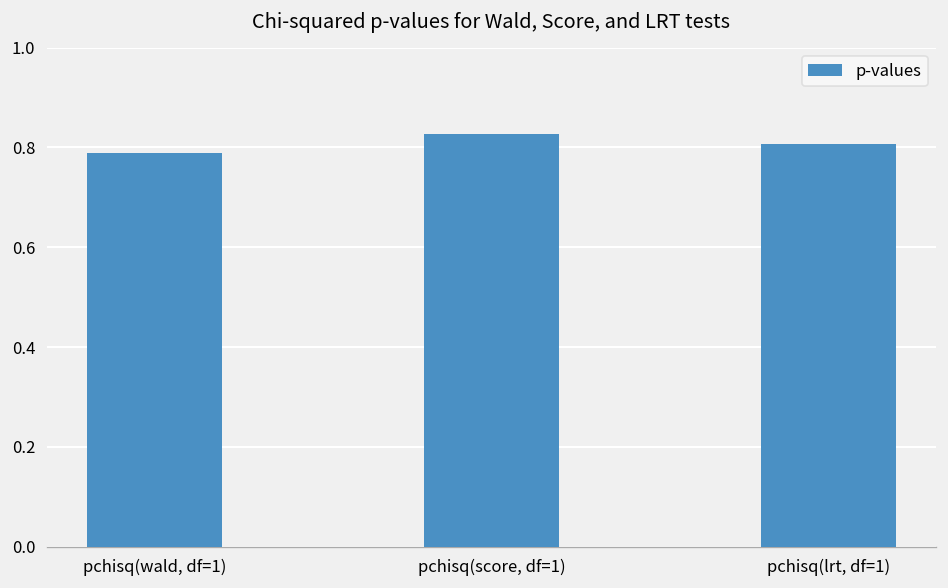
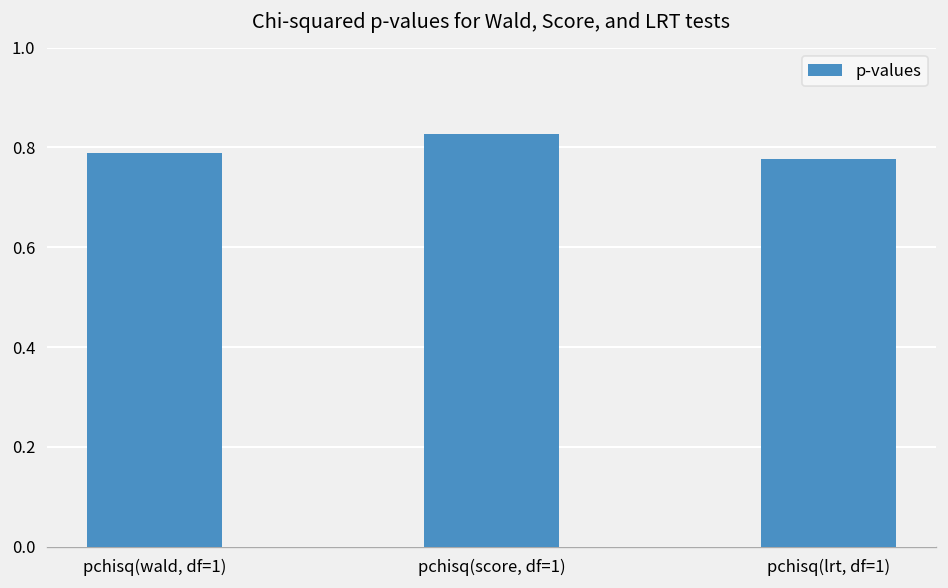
  {
    "pchisq(wald, df=1)": 0.79,
    "pchisq(score, df=1)": 0.83,
-   "pchisq(lrt, df=1)": 0.81
+   "pchisq(lrt, df=1)": 0.78
  }
